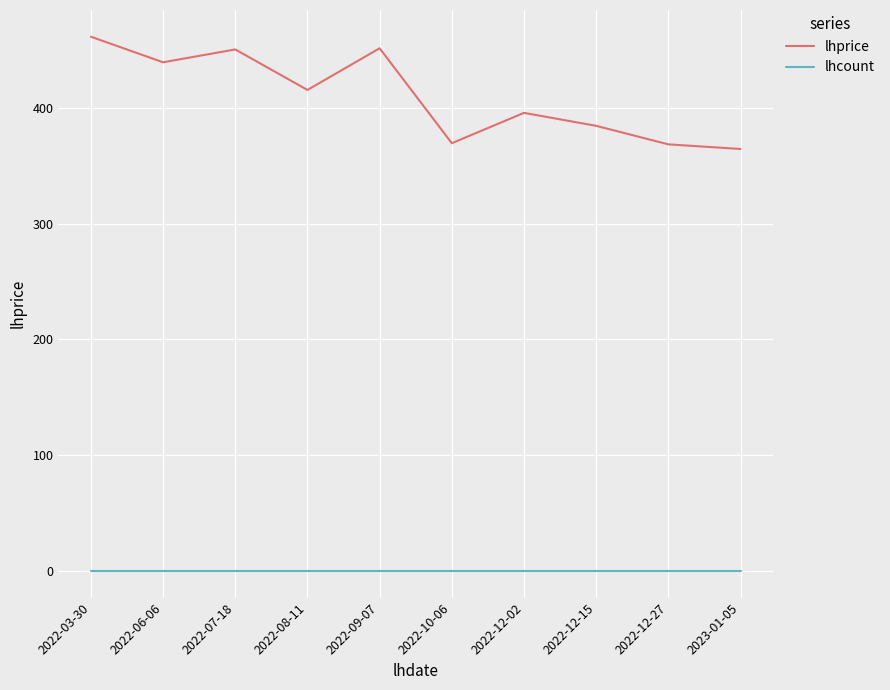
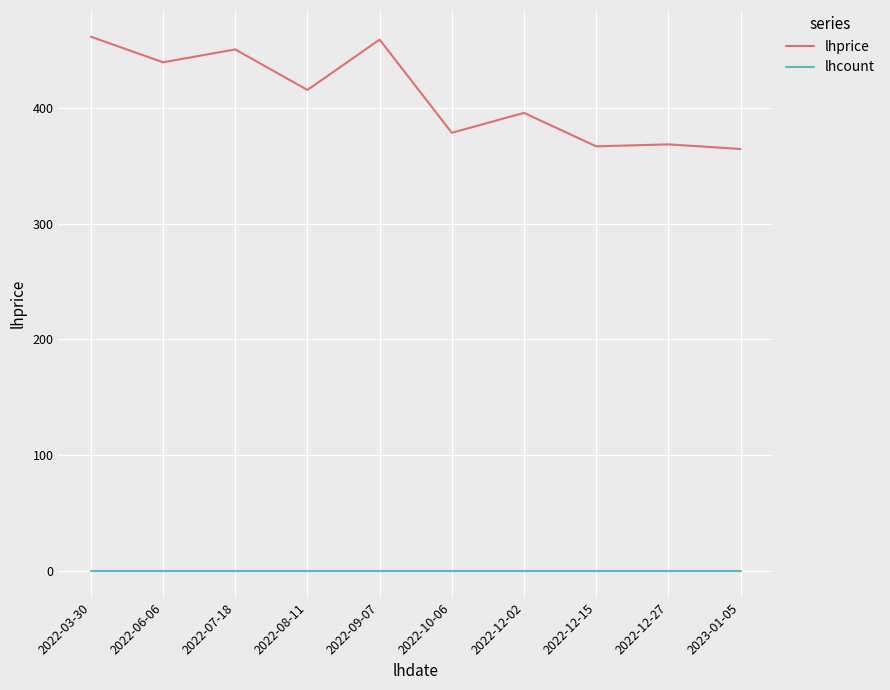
  {
    "lhprice": {
      "2022-03-30": 462,
      "2022-06-06": 439,
      "2022-07-18": 451,
      "2022-08-11": 416,
-     "2022-09-07": 452,
-     "2022-10-06": 370,
+     "2022-09-07": 459,
+     "2022-10-06": 379,
      "2022-12-02": 396,
-     "2022-12-15": 385,
+     "2022-12-15": 367,
      "2022-12-27": 369,
      "2023-01-05": 365
    },
    "lhcount": {
      "2022-03-30": 0,
      "2022-06-06": 0,
      "2022-07-18": 0,
      "2022-08-11": 0,
      "2022-09-07": 0,
      "2022-10-06": 0,
      "2022-12-02": 0,
      "2022-12-15": 0,
      "2022-12-27": 0,
      "2023-01-05": 0
    }
  }
